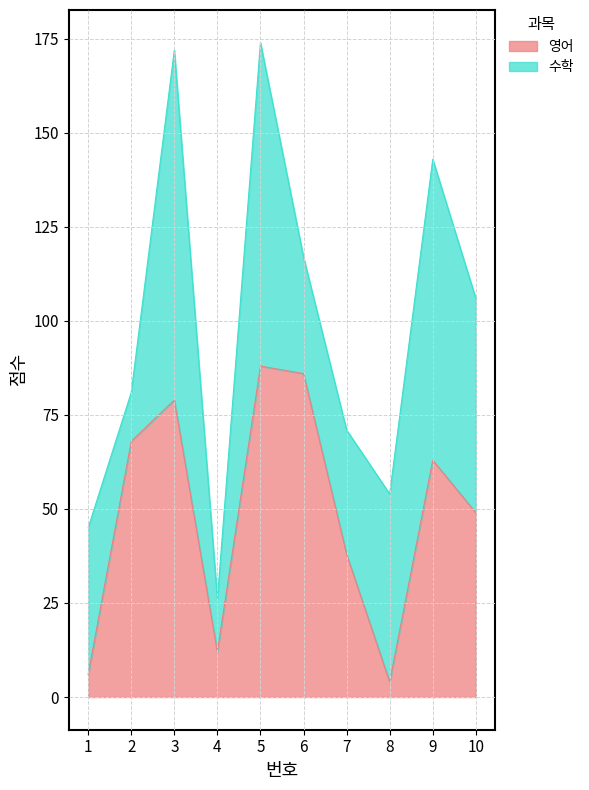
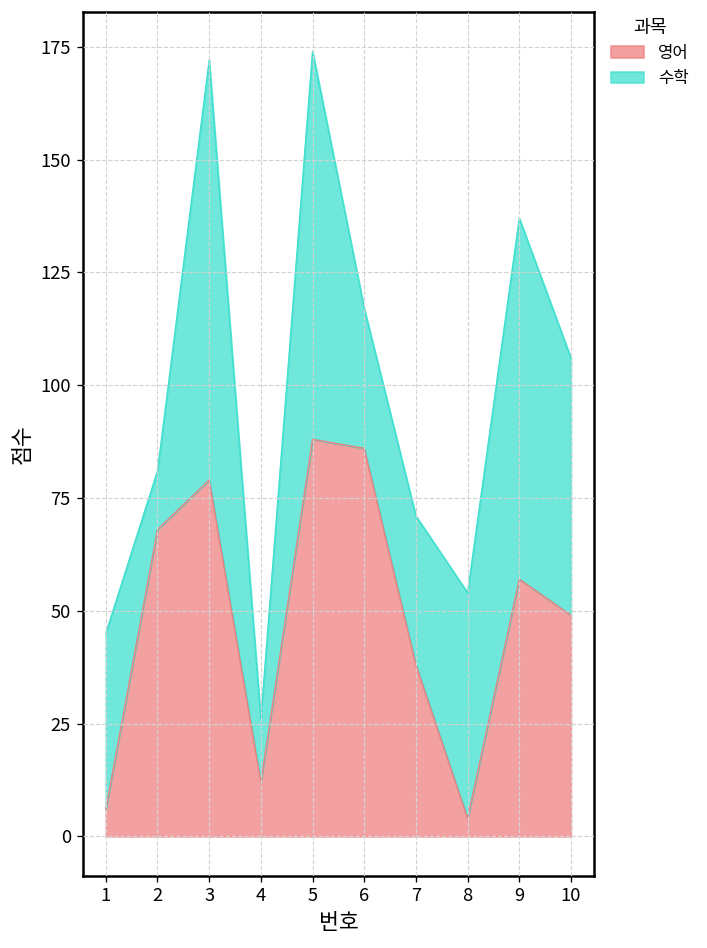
  {
    "영어": {
      "1": 6,
      "2": 68,
      "3": 79,
      "4": 12,
      "5": 88,
      "6": 86,
      "7": 38,
      "8": 4,
-     "9": 63,
+     "9": 57,
      "10": 49
    },
    "수학": {
      "1": 39,
      "2": 13,
      "3": 93,
      "4": 14,
      "5": 86,
      "6": 31,
      "7": 33,
      "8": 50,
      "9": 80,
      "10": 57
    }
  }
